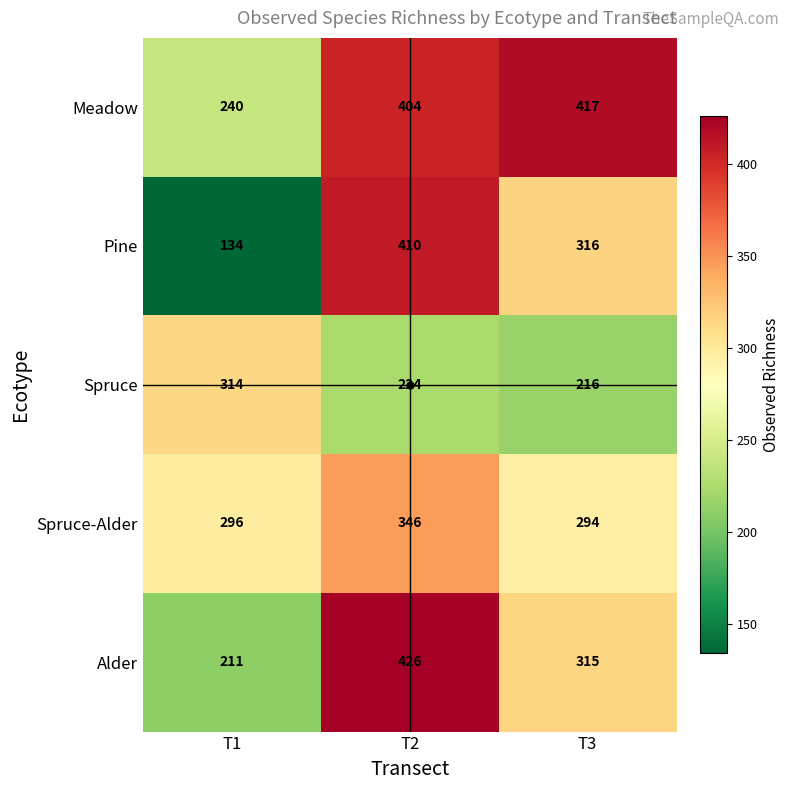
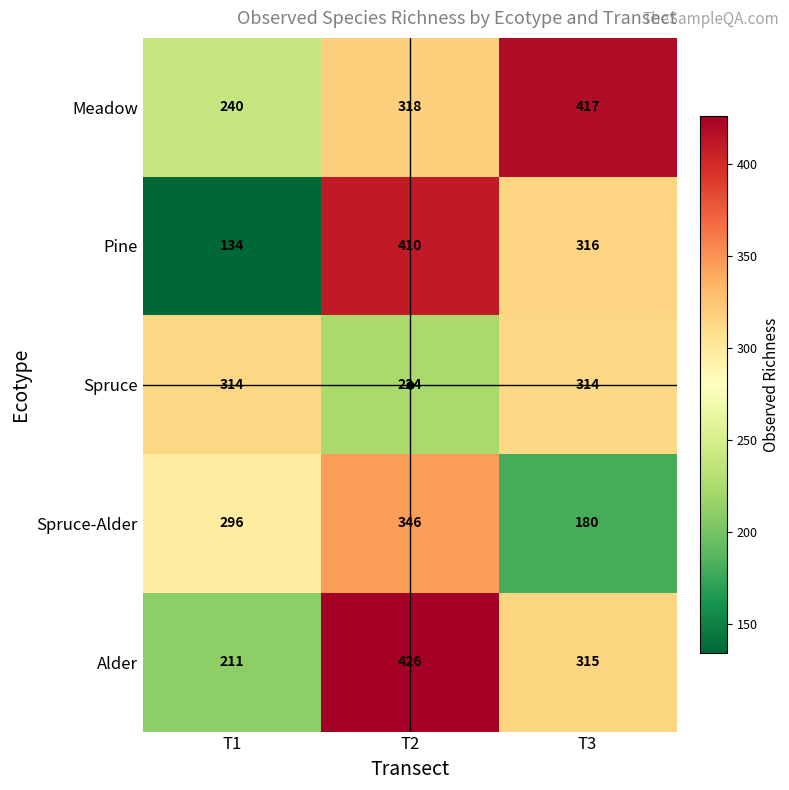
  {
    "Meadow": {
      "T1": 240,
-     "T2": 404,
+     "T2": 318,
      "T3": 417
    },
    "Pine": {
      "T1": 134,
      "T2": 410,
      "T3": 316
    },
    "Spruce": {
      "T1": 314,
-     "T3": 216
+     "T3": 314
    },
    "Spruce-Alder": {
      "T1": 296,
      "T2": 346,
-     "T3": 294
+     "T3": 180
    },
    "Alder": {
      "T1": 211,
      "T2": 426,
      "T3": 315
    }
  }
